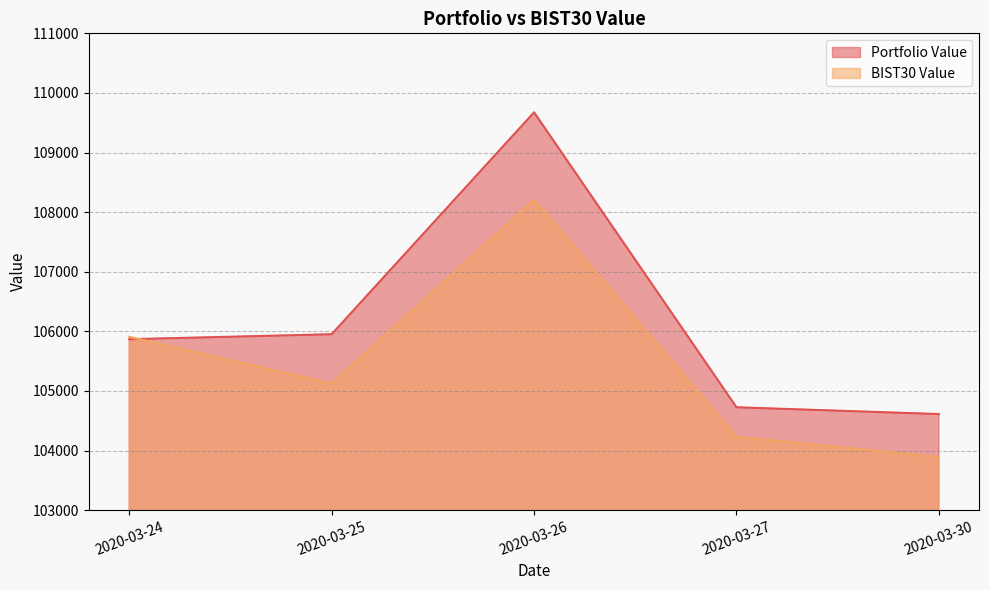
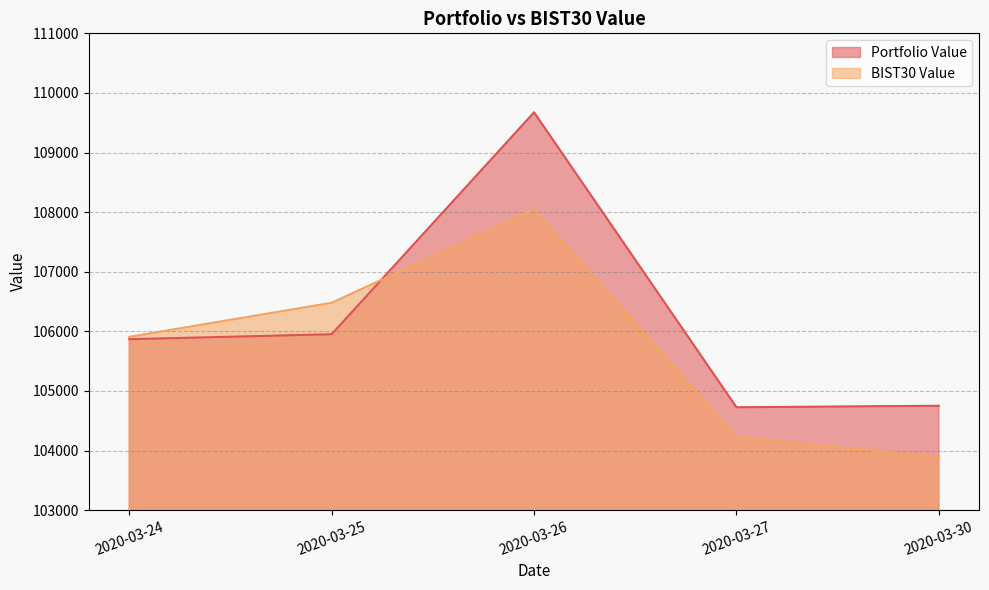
  {
    "Portfolio Value": {
      "2020-03-25": 106000,
      "2020-03-26": 109700,
      "2020-03-27": 104700,
-     "2020-03-30": 104600
+     "2020-03-30": 104800
    },
    "BIST30 Value": {
-     "2020-03-25": 105100,
-     "2020-03-26": 108200,
+     "2020-03-25": 106500,
+     "2020-03-26": 108000,
      "2020-03-27": 104200,
      "2020-03-30": 103900
    }
  }
